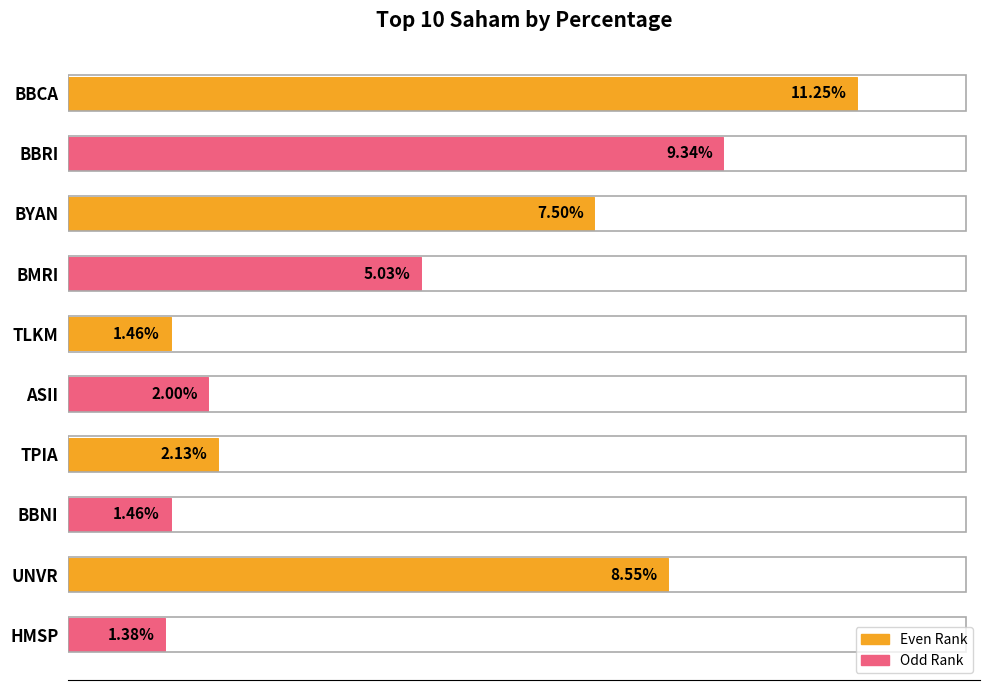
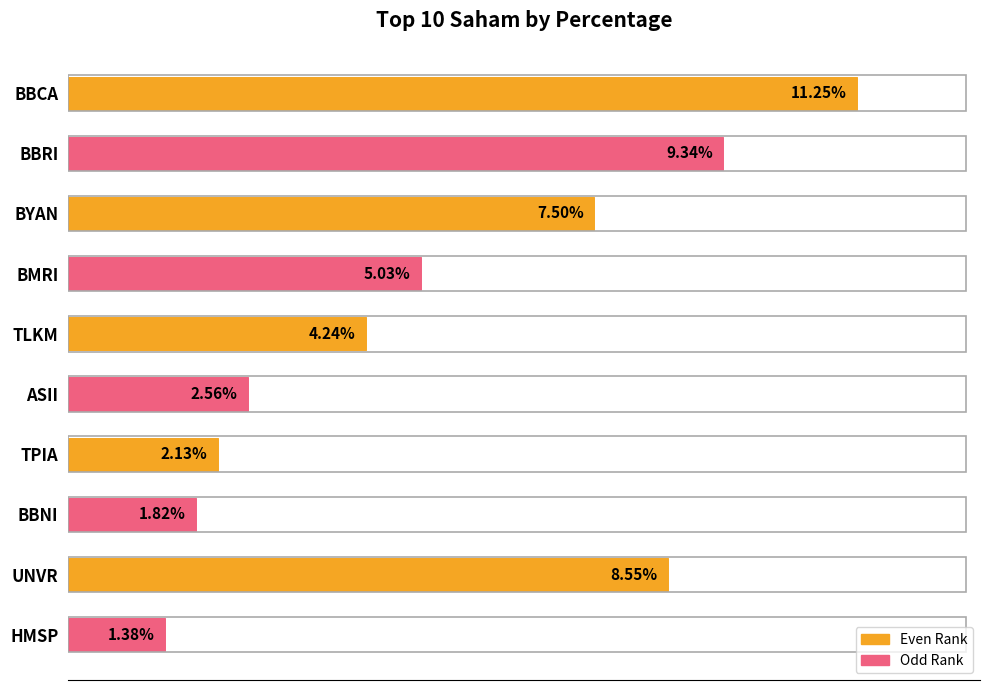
  {
    "BBCA": "11.25%",
    "BBRI": "9.34%",
    "BYAN": "7.50%",
    "BMRI": "5.03%",
-   "TLKM": "1.46%",
-   "ASII": "2.00%",
+   "TLKM": "4.24%",
+   "ASII": "2.56%",
    "TPIA": "2.13%",
-   "BBNI": "1.46%",
+   "BBNI": "1.82%",
    "UNVR": "8.55%",
    "HMSP": "1.38%"
  }
